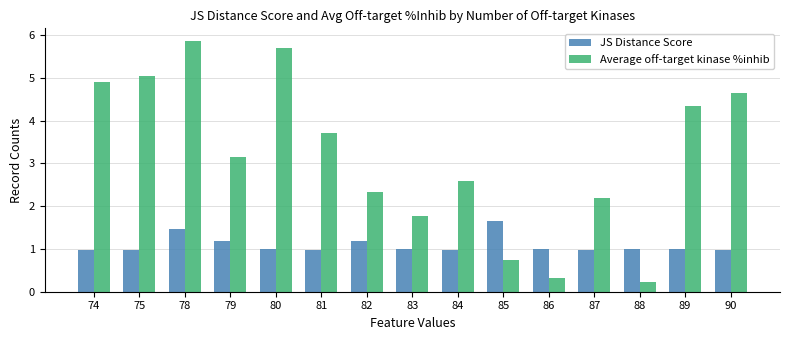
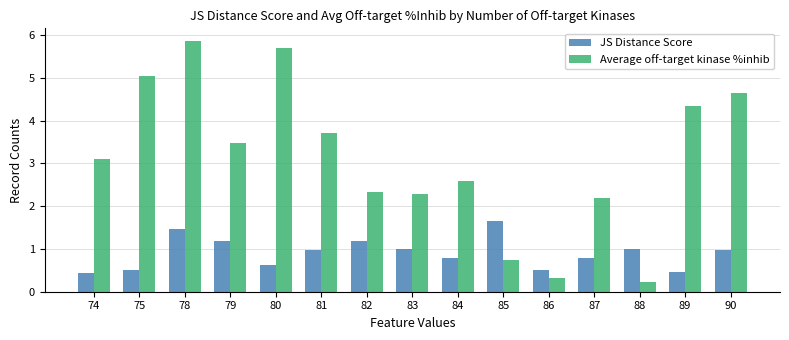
  {
    "JS Distance Score": {
-     "74": 1.0,
-     "75": 1.0,
+     "74": 0.4,
+     "75": 0.5,
      "78": 1.5,
      "79": 1.2,
-     "80": 1.0,
+     "80": 0.6,
      "81": 1.0,
      "82": 1.2,
      "83": 1.0,
-     "84": 1.0,
+     "84": 0.8,
      "85": 1.7,
-     "86": 1.0,
-     "87": 1.0,
+     "86": 0.5,
+     "87": 0.8,
      "88": 1.0,
-     "89": 1.0,
+     "89": 0.5,
      "90": 1.0
    },
    "Average off-target kinase %inhib": {
-     "74": 4.9,
+     "74": 3.1,
      "75": 5.1,
      "78": 5.9,
-     "79": 3.1,
+     "79": 3.5,
      "80": 5.7,
      "81": 3.7,
      "82": 2.3,
-     "83": 1.8,
+     "83": 2.3,
      "84": 2.6,
      "85": 0.7,
      "86": 0.3,
      "87": 2.2,
      "88": 0.2,
      "89": 4.3,
      "90": 4.7
    }
  }
